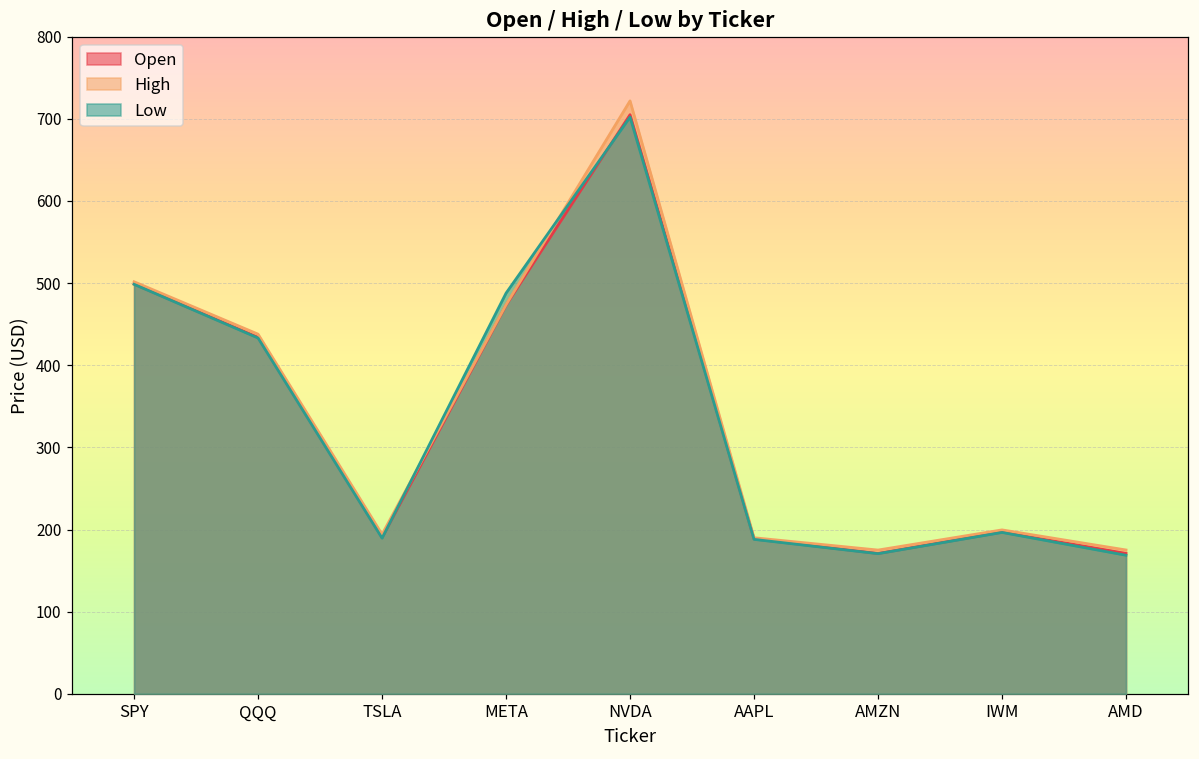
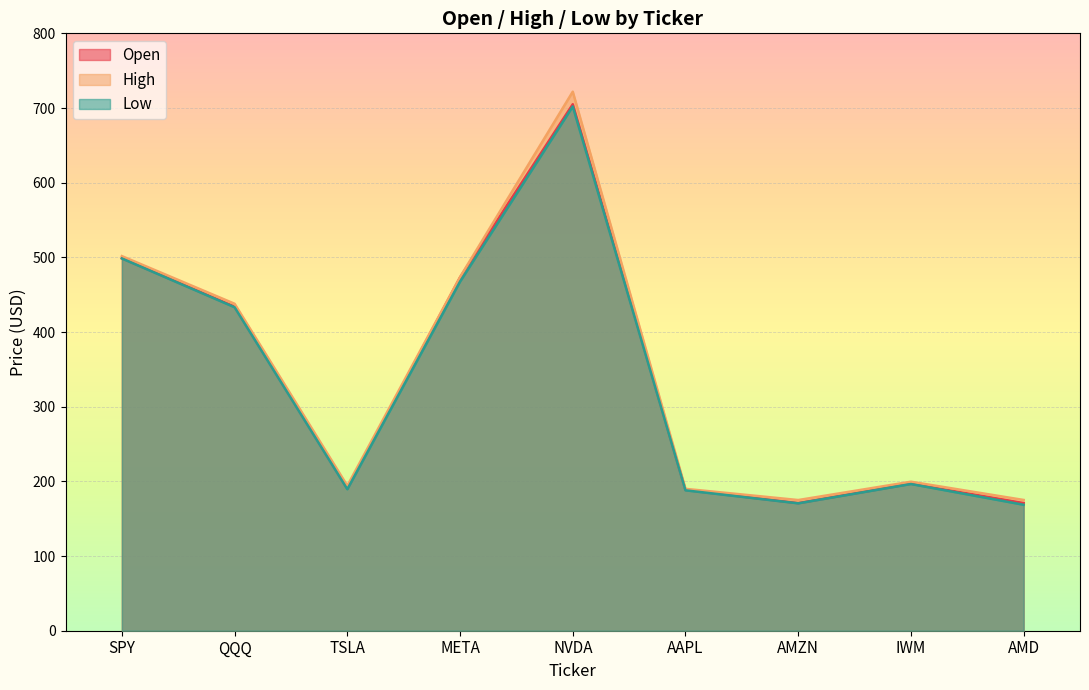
  {
    "High": {
      "QQQ": 440,
      "TSLA": 190,
      "NVDA": 720,
      "AMZN": 180,
      "AMD": 180
    },
    "Low": {
-     "META": 490
+     "META": 470
    }
  }
